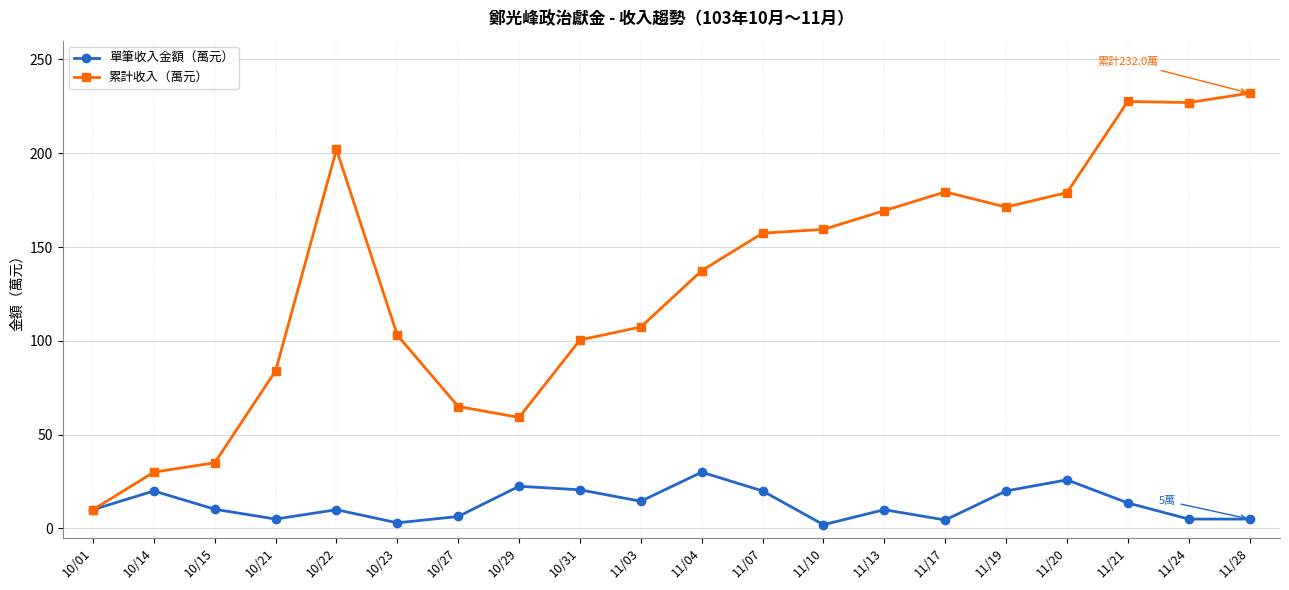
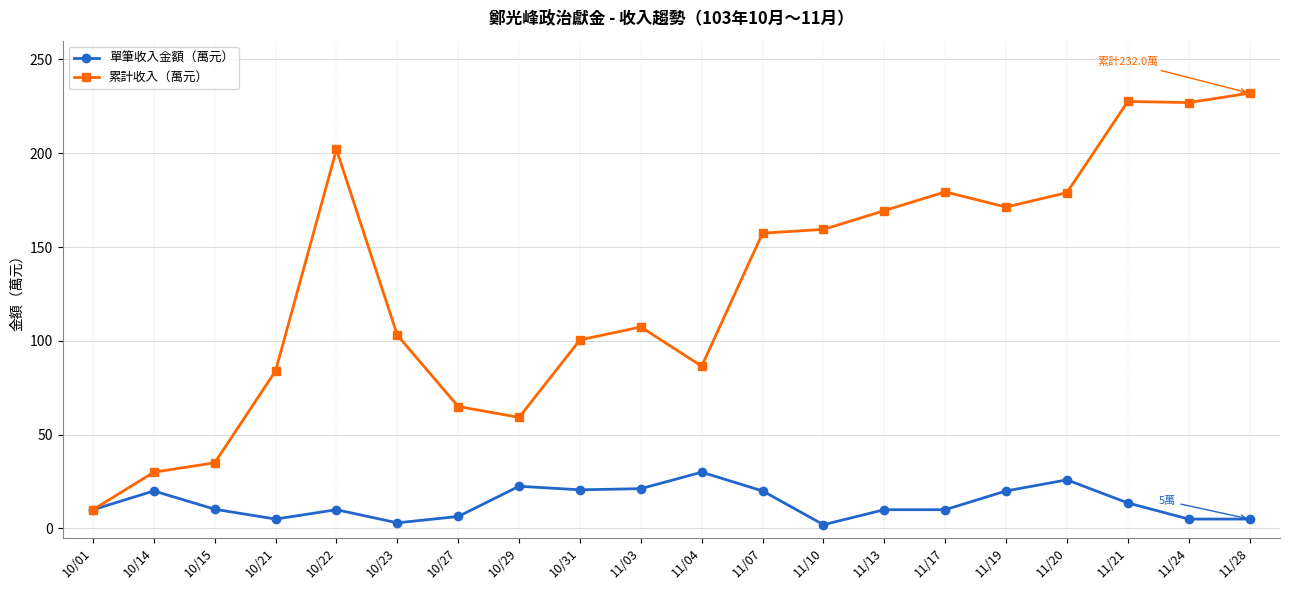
  {
    "單筆收入金額（萬元）": {
      "10/14": 20,
      "10/15": 10,
      "10/21": 5,
      "10/22": 10,
      "10/23": 3,
      "10/27": 6,
      "10/29": 22,
      "10/31": 21,
-     "11/03": 15,
+     "11/03": 21,
      "11/04": 30,
      "11/07": 20,
      "11/10": 2,
      "11/13": 10,
-     "11/17": 5,
+     "11/17": 10,
      "11/19": 20,
      "11/20": 26,
      "11/21": 14,
      "11/28": 5
    },
    "累計收入（萬元）": {
      "10/14": 30,
      "10/15": 35,
      "10/21": 84,
      "10/22": 202,
      "10/23": 103,
      "10/27": 65,
      "10/29": 59,
      "10/31": 101,
      "11/03": 107,
-     "11/04": 137,
+     "11/04": 87,
      "11/07": 157,
      "11/10": 159,
      "11/13": 169,
      "11/17": 179,
      "11/19": 171,
      "11/20": 179,
      "11/21": 228,
      "11/24": 227,
      "11/28": 232
    }
  }
